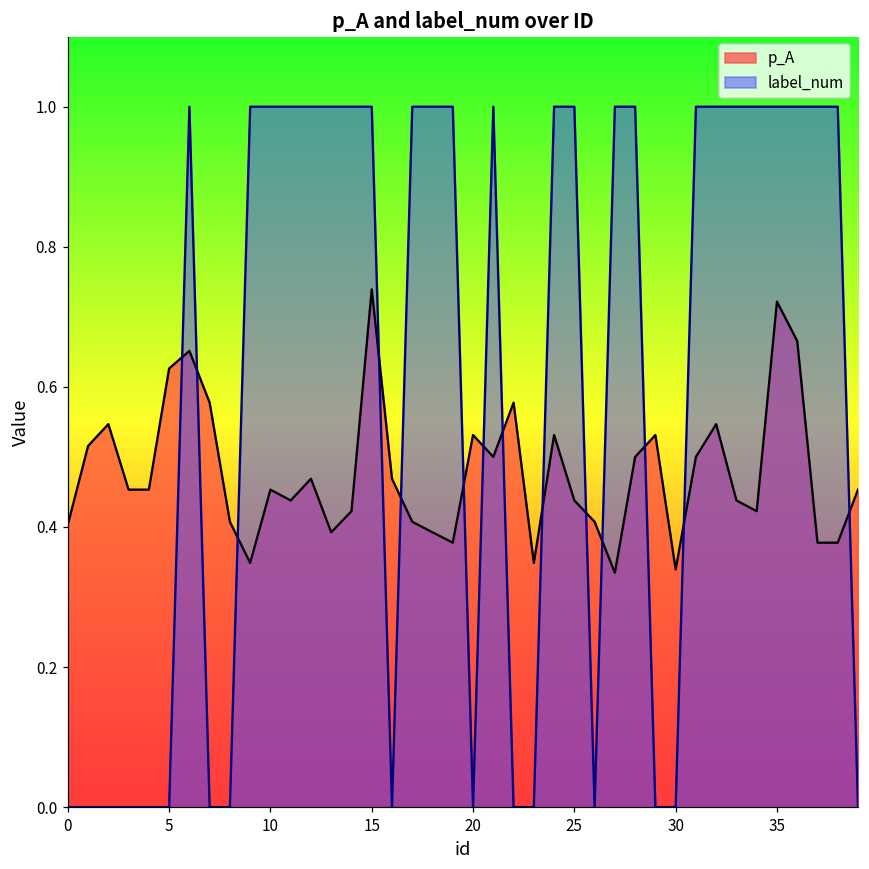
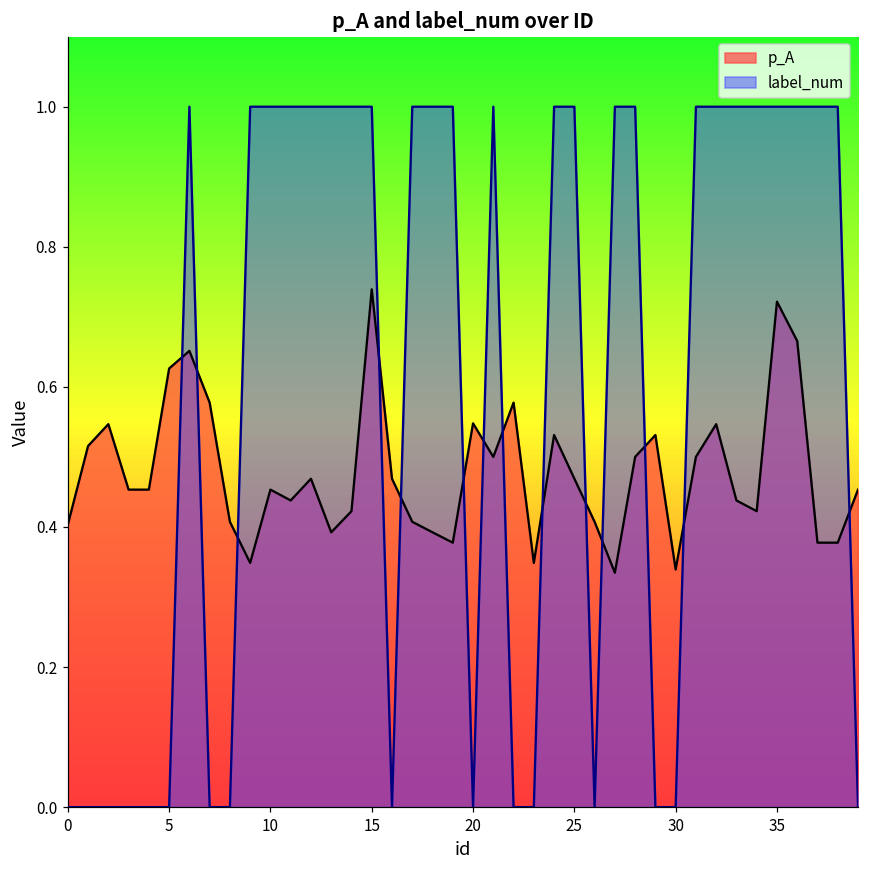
  {
    "p_A": {
      "0": 0.40,
      "5": 0.63,
      "10": 0.45,
      "15": 0.74,
-     "20": 0.53,
-     "25": 0.44,
+     "20": 0.55,
+     "25": 0.47,
      "30": 0.34,
      "35": 0.72
    },
    "label_num": {
      "0": 0.00,
      "5": 0.00,
      "10": 1.00,
      "15": 1.00,
      "20": 0.00,
      "25": 1.00,
      "30": 0.00,
      "35": 1.00
    }
  }
